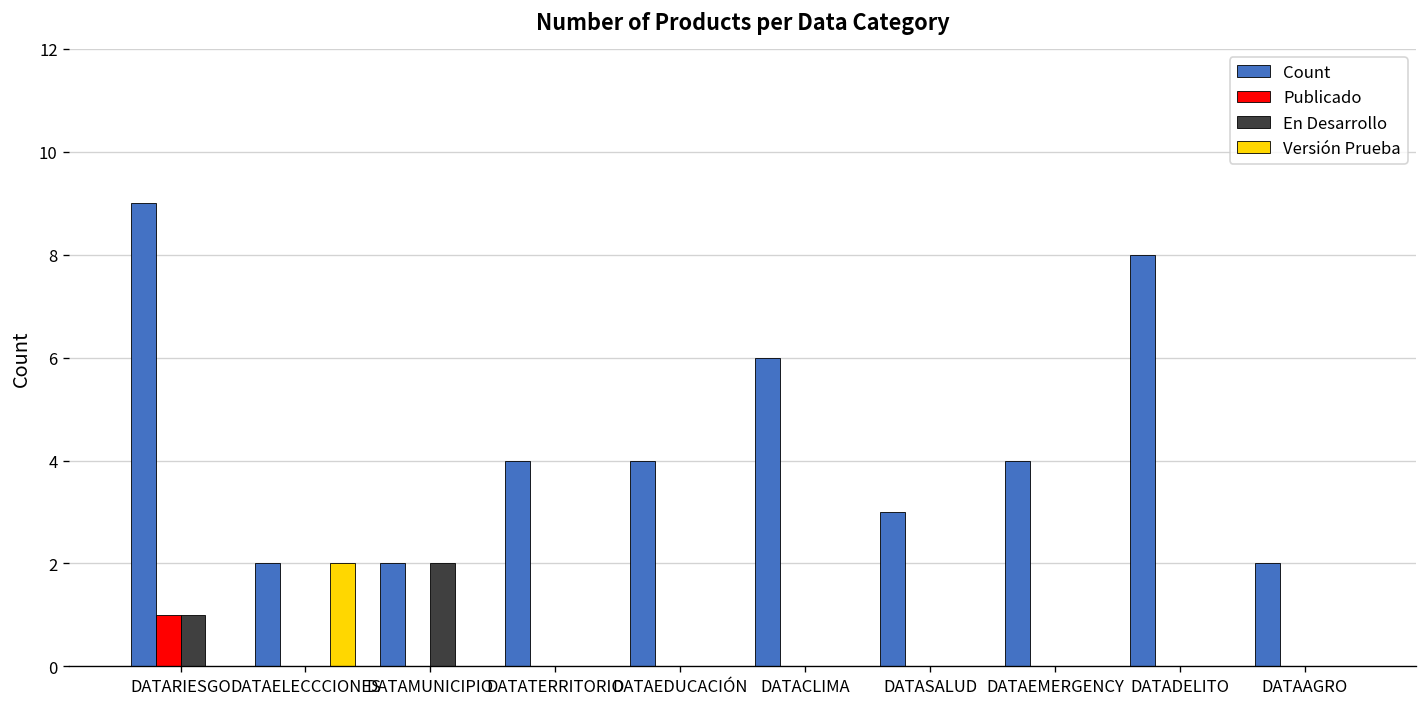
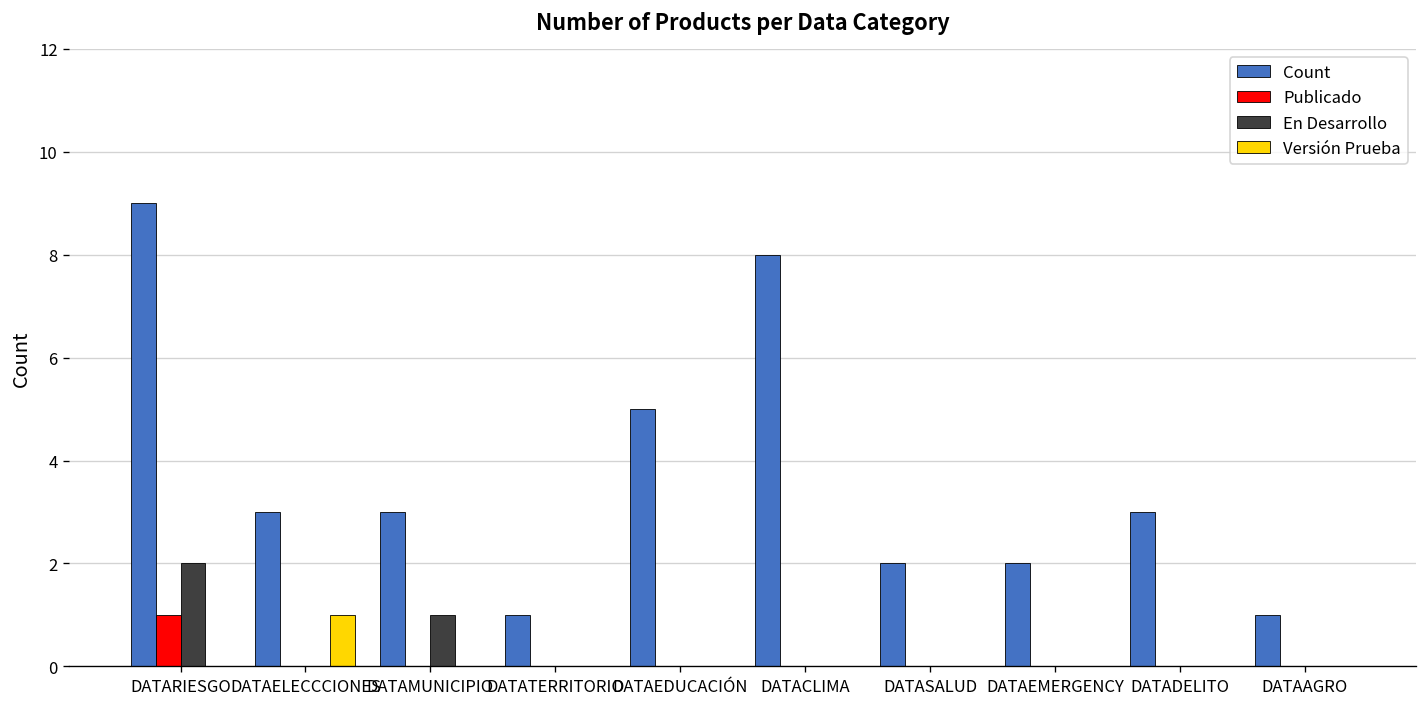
  {
    "Count": {
      "DATARIESGO": 9,
-     "DATAELECCCIONES": 2,
-     "DATAMUNICIPIO": 2,
-     "DATATERRITORIO": 4,
-     "DATAEDUCACIÓN": 4,
-     "DATACLIMA": 6,
-     "DATASALUD": 3,
-     "DATAEMERGENCY": 4,
-     "DATADELITO": 8,
-     "DATAAGRO": 2
+     "DATAELECCCIONES": 3,
+     "DATAMUNICIPIO": 3,
+     "DATATERRITORIO": 1,
+     "DATAEDUCACIÓN": 5,
+     "DATACLIMA": 8,
+     "DATASALUD": 2,
+     "DATAEMERGENCY": 2,
+     "DATADELITO": 3,
+     "DATAAGRO": 1
    },
    "Publicado": {
      "DATARIESGO": 1,
      "DATAELECCCIONES": 0,
      "DATAMUNICIPIO": 0,
      "DATATERRITORIO": 0,
      "DATAEDUCACIÓN": 0,
      "DATACLIMA": 0,
      "DATASALUD": 0,
      "DATAEMERGENCY": 0,
      "DATADELITO": 0,
      "DATAAGRO": 0
    },
    "En Desarrollo": {
-     "DATARIESGO": 1,
+     "DATARIESGO": 2,
      "DATAELECCCIONES": 0,
-     "DATAMUNICIPIO": 2,
+     "DATAMUNICIPIO": 1,
      "DATATERRITORIO": 0,
      "DATAEDUCACIÓN": 0,
      "DATACLIMA": 0,
      "DATASALUD": 0,
      "DATAEMERGENCY": 0,
      "DATADELITO": 0,
      "DATAAGRO": 0
    },
    "Versión Prueba": {
      "DATARIESGO": 0,
-     "DATAELECCCIONES": 2,
+     "DATAELECCCIONES": 1,
      "DATAMUNICIPIO": 0,
      "DATATERRITORIO": 0,
      "DATAEDUCACIÓN": 0,
      "DATACLIMA": 0,
      "DATASALUD": 0,
      "DATAEMERGENCY": 0,
      "DATADELITO": 0,
      "DATAAGRO": 0
    }
  }
